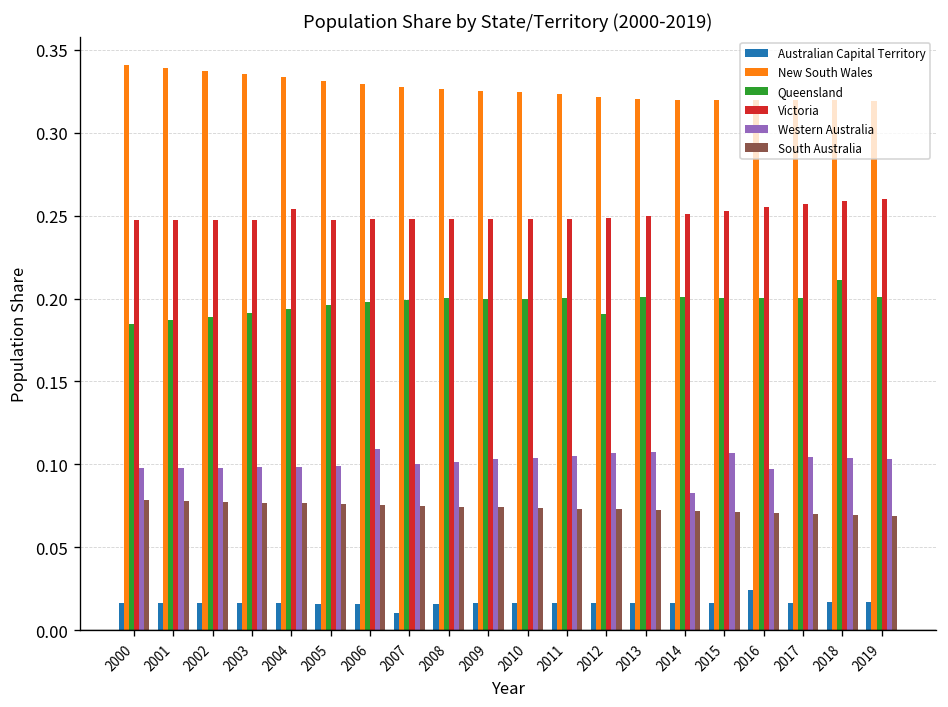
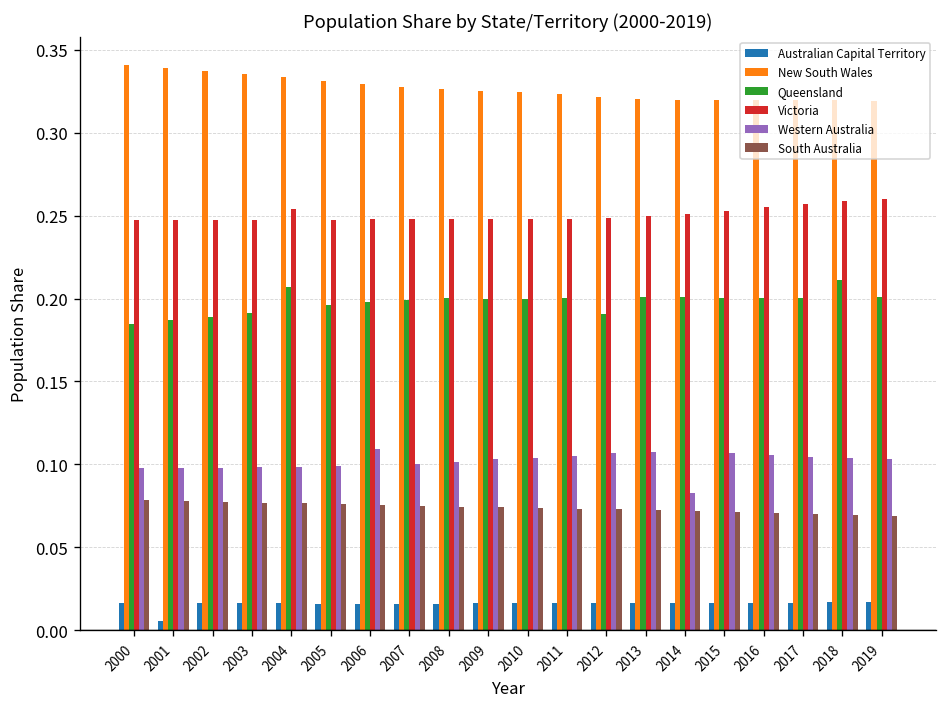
  {
    "Australian Capital Territory": {
      "2000": 0.017,
-     "2001": 0.016,
+     "2001": 0.006,
      "2002": 0.016,
      "2003": 0.016,
      "2004": 0.016,
      "2005": 0.016,
      "2006": 0.016,
-     "2007": 0.010,
+     "2007": 0.016,
      "2008": 0.016,
      "2009": 0.016,
      "2010": 0.016,
      "2011": 0.016,
      "2012": 0.017,
      "2013": 0.017,
      "2014": 0.017,
      "2015": 0.017,
-     "2016": 0.025,
+     "2016": 0.017,
      "2017": 0.017,
      "2018": 0.017,
      "2019": 0.017
    },
    "New South Wales": {
      "2000": 0.341,
      "2001": 0.339,
      "2002": 0.337,
      "2003": 0.335,
      "2004": 0.333,
      "2005": 0.331,
      "2006": 0.329,
      "2007": 0.328,
      "2008": 0.326,
      "2009": 0.325,
      "2010": 0.324,
      "2011": 0.323,
      "2012": 0.321,
      "2013": 0.320,
      "2014": 0.320,
      "2015": 0.320
    },
    "Queensland": {
      "2000": 0.185,
      "2001": 0.187,
      "2002": 0.189,
      "2003": 0.191,
-     "2004": 0.194,
+     "2004": 0.207,
      "2005": 0.196,
      "2006": 0.198,
      "2007": 0.199,
      "2008": 0.200,
      "2009": 0.200,
      "2010": 0.200,
      "2011": 0.200,
      "2012": 0.191,
      "2013": 0.201,
      "2014": 0.201,
      "2015": 0.201,
      "2016": 0.200,
      "2017": 0.200,
      "2018": 0.211,
      "2019": 0.201
    },
    "Victoria": {
      "2000": 0.247,
      "2001": 0.247,
      "2002": 0.247,
      "2003": 0.247,
      "2004": 0.254,
      "2005": 0.248,
      "2006": 0.248,
      "2007": 0.248,
      "2008": 0.248,
      "2009": 0.248,
      "2010": 0.248,
      "2011": 0.248,
      "2012": 0.249,
      "2013": 0.250,
      "2014": 0.251,
      "2015": 0.253,
      "2016": 0.255,
      "2017": 0.257,
      "2018": 0.259,
      "2019": 0.260
    },
    "Western Australia": {
      "2000": 0.098,
      "2001": 0.098,
      "2002": 0.098,
      "2003": 0.098,
      "2004": 0.099,
      "2005": 0.099,
      "2006": 0.109,
      "2007": 0.100,
      "2008": 0.101,
      "2009": 0.103,
      "2010": 0.104,
      "2011": 0.105,
      "2012": 0.107,
      "2013": 0.108,
      "2014": 0.083,
      "2015": 0.107,
-     "2016": 0.098,
+     "2016": 0.106,
      "2017": 0.105,
      "2018": 0.104,
      "2019": 0.103
    },
    "South Australia": {
      "2000": 0.078,
      "2001": 0.078,
      "2002": 0.077,
      "2003": 0.077,
      "2004": 0.077,
      "2005": 0.076,
      "2006": 0.076,
      "2007": 0.075,
      "2008": 0.075,
      "2009": 0.074,
      "2010": 0.074,
      "2011": 0.073,
      "2012": 0.073,
      "2013": 0.072,
      "2014": 0.072,
      "2015": 0.071,
      "2016": 0.071,
      "2017": 0.070,
      "2018": 0.070,
      "2019": 0.069
    }
  }
